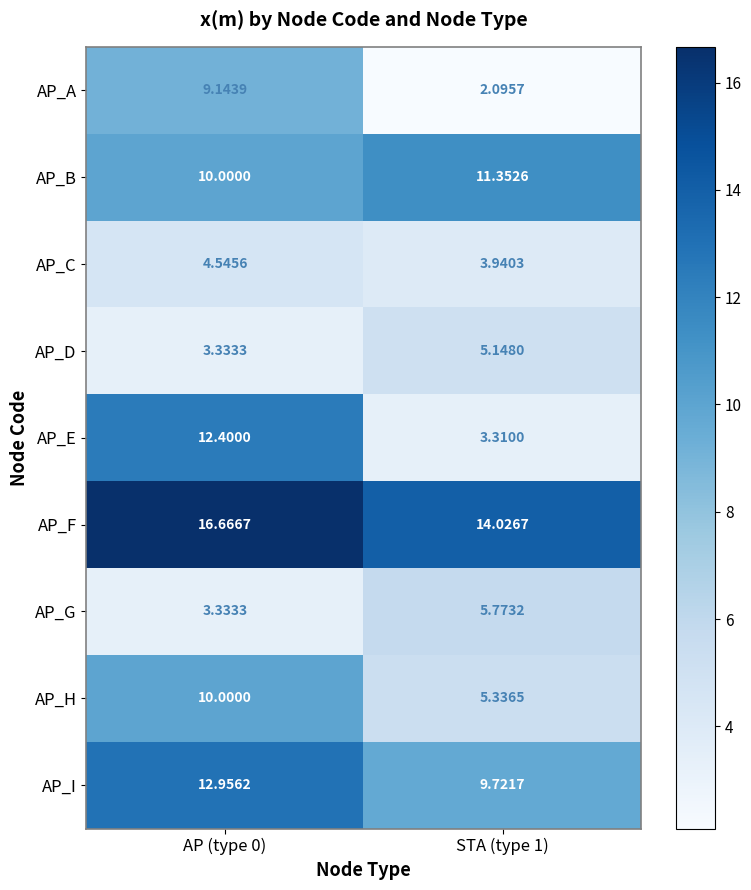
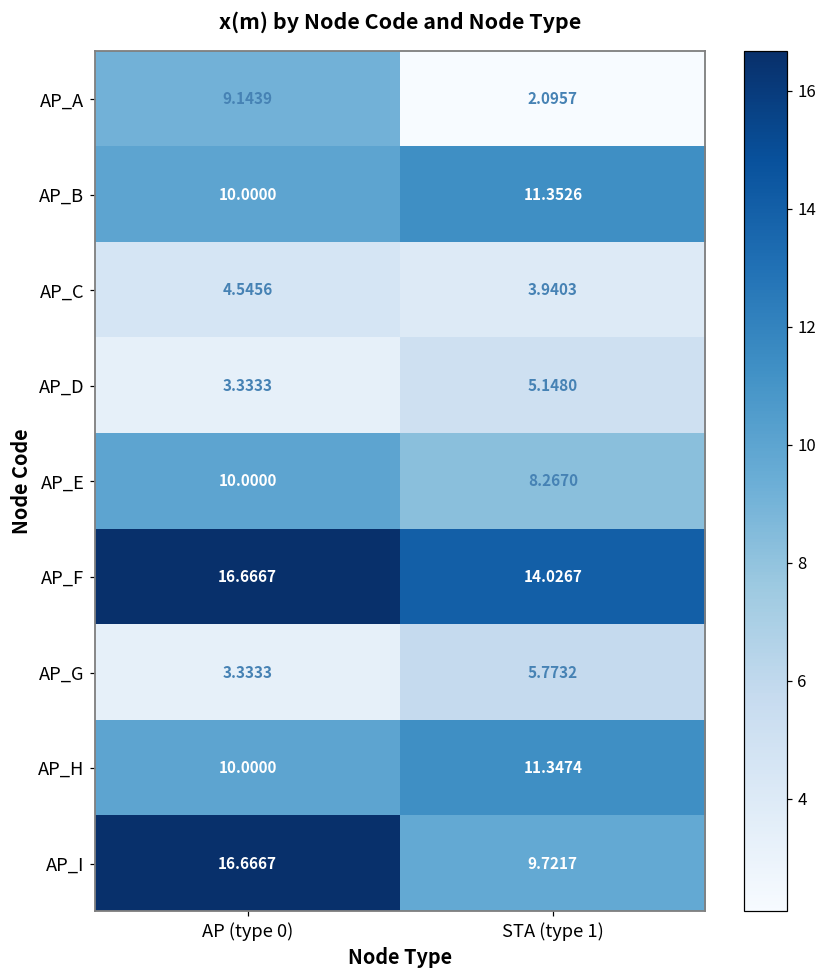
  {
    "AP_A": {
      "STA (type 1)": 2.0957
    },
    "AP_B": {
      "AP (type 0)": 10.0000,
      "STA (type 1)": 11.3526
    },
    "AP_C": {
      "AP (type 0)": 4.5456,
      "STA (type 1)": 3.9403
    },
    "AP_D": {
      "AP (type 0)": 3.3333,
      "STA (type 1)": 5.1480
    },
    "AP_E": {
-     "AP (type 0)": 12.4000,
-     "STA (type 1)": 3.3100
+     "AP (type 0)": 10.0000,
+     "STA (type 1)": 8.2670
    },
    "AP_F": {
      "AP (type 0)": 16.6667,
      "STA (type 1)": 14.0267
    },
    "AP_G": {
      "AP (type 0)": 3.3333,
      "STA (type 1)": 5.7732
    },
    "AP_H": {
      "AP (type 0)": 10.0000,
-     "STA (type 1)": 5.3365
+     "STA (type 1)": 11.3474
    },
    "AP_I": {
-     "AP (type 0)": 12.9562,
+     "AP (type 0)": 16.6667,
      "STA (type 1)": 9.7217
    }
  }
